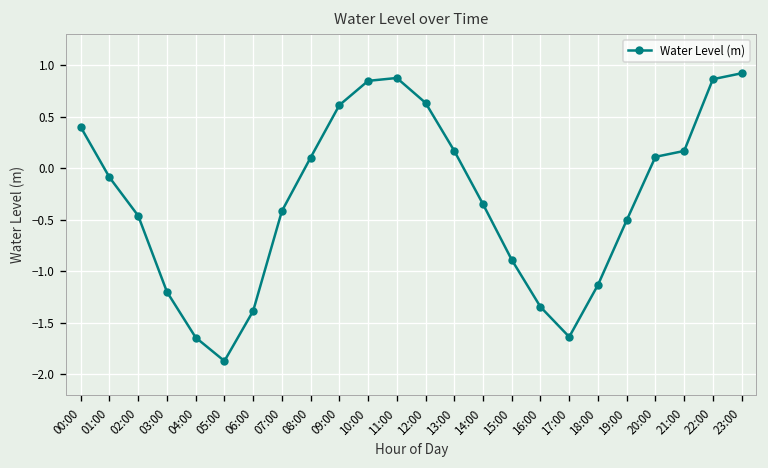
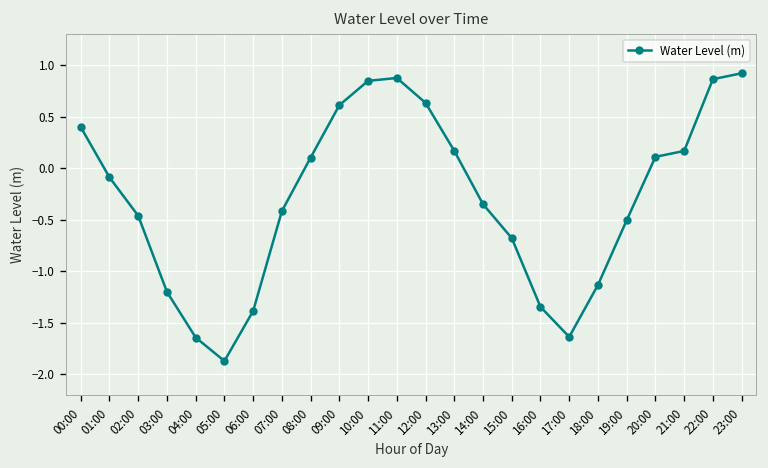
  {
    "00:00": 0.4,
    "01:00": -0.1,
    "02:00": -0.5,
    "03:00": -1.2,
    "04:00": -1.6,
    "05:00": -1.9,
    "06:00": -1.4,
    "07:00": -0.4,
    "08:00": 0.1,
    "09:00": 0.6,
    "10:00": 0.8,
    "11:00": 0.9,
    "12:00": 0.6,
    "13:00": 0.2,
    "14:00": -0.3,
-   "15:00": -0.9,
+   "15:00": -0.7,
    "16:00": -1.3,
    "17:00": -1.6,
    "18:00": -1.1,
    "19:00": -0.5,
    "20:00": 0.1,
    "21:00": 0.2,
    "22:00": 0.9,
    "23:00": 0.9
  }
